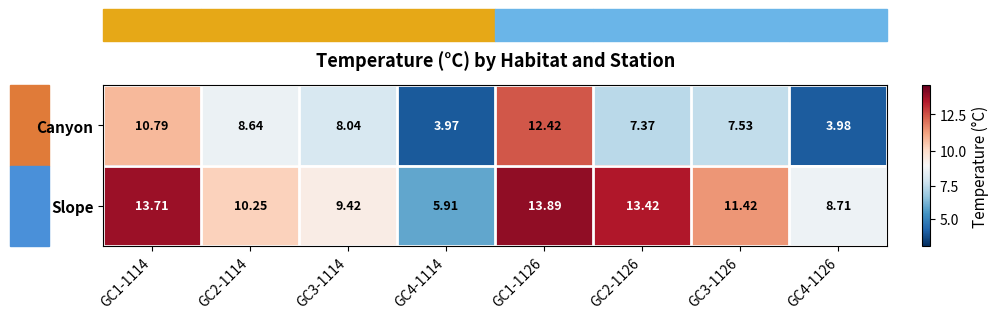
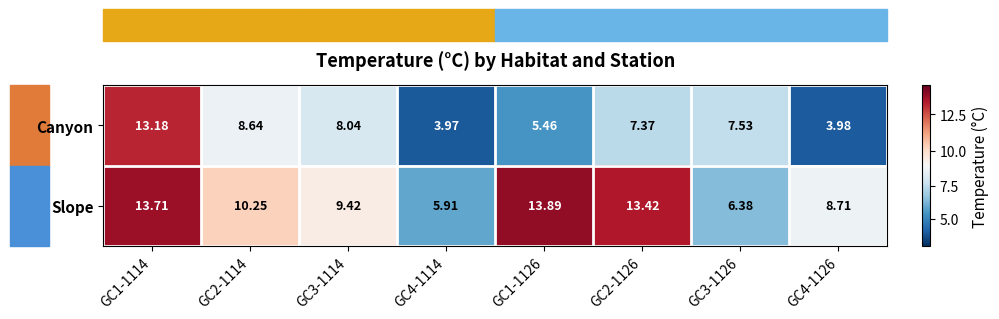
  {
    "Canyon": {
-     "GC1-1114": 10.79,
+     "GC1-1114": 13.18,
      "GC2-1114": 8.64,
      "GC3-1114": 8.04,
      "GC4-1114": 3.97,
-     "GC1-1126": 12.42,
+     "GC1-1126": 5.46,
      "GC2-1126": 7.37,
      "GC3-1126": 7.53,
      "GC4-1126": 3.98
    },
    "Slope": {
      "GC1-1114": 13.71,
      "GC2-1114": 10.25,
      "GC3-1114": 9.42,
      "GC4-1114": 5.91,
      "GC1-1126": 13.89,
      "GC2-1126": 13.42,
-     "GC3-1126": 11.42,
+     "GC3-1126": 6.38,
      "GC4-1126": 8.71
    }
  }
